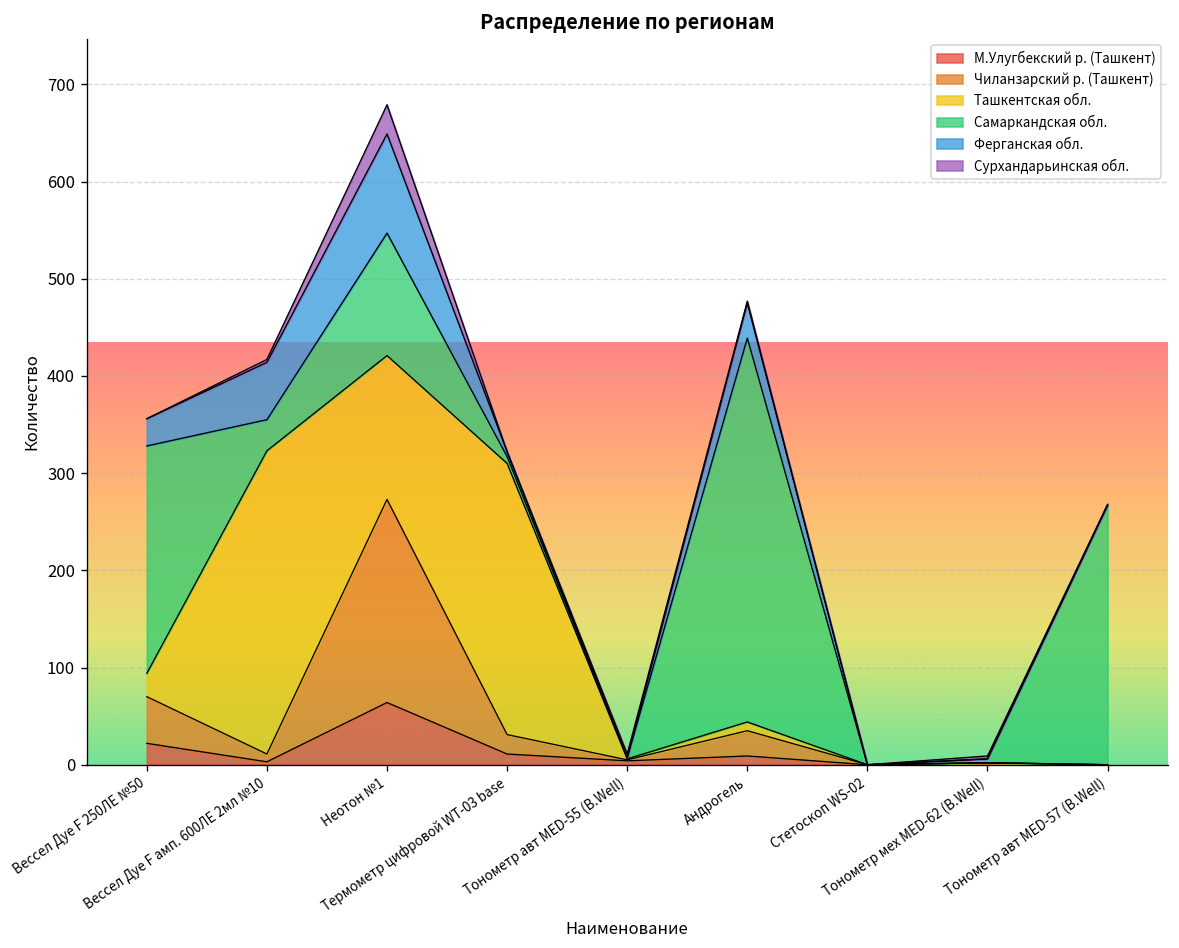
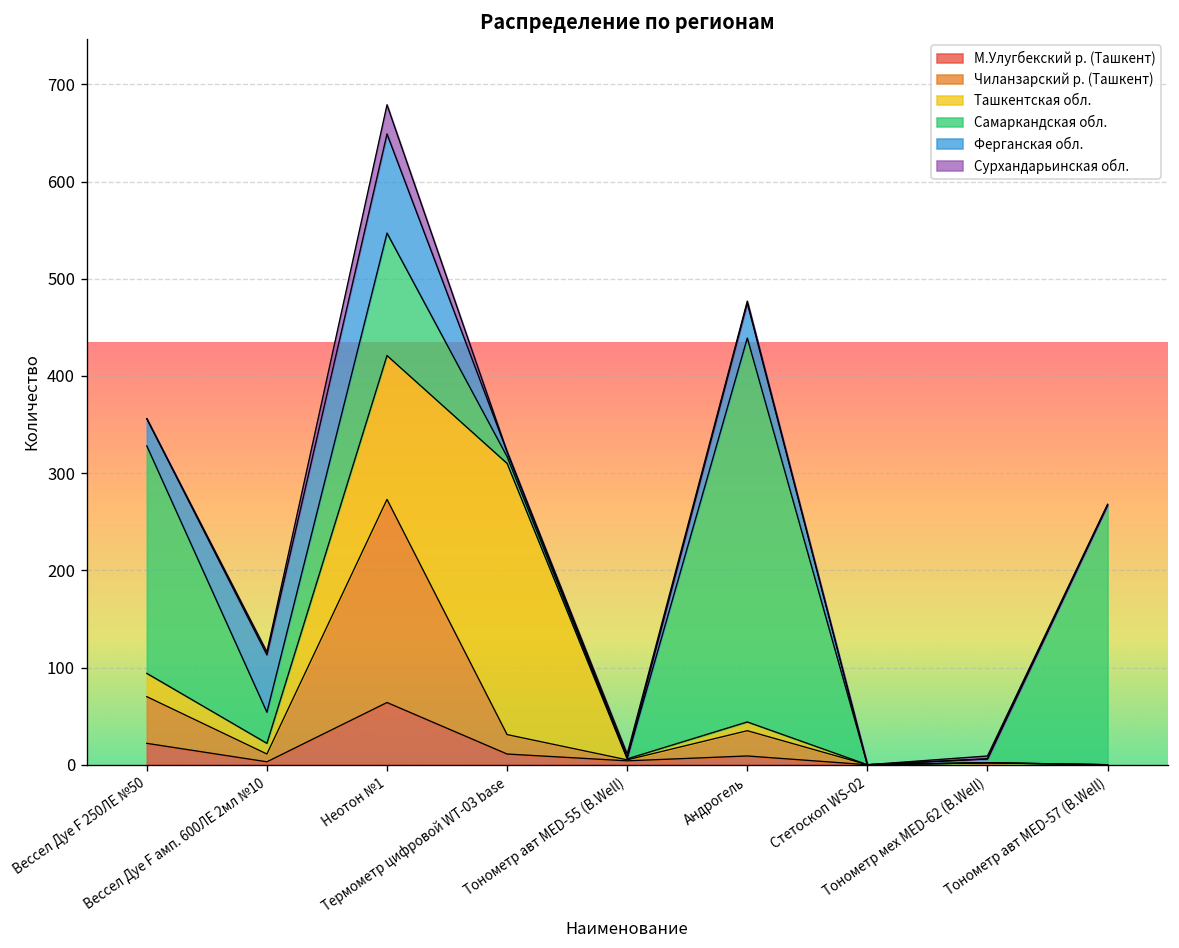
  {
    "Ташкентская обл.": {
      "Вессел Дуе F 250ЛЕ №50": 20,
-     "Вессел Дуе F амп. 600ЛЕ 2мл №10": 310,
+     "Вессел Дуе F амп. 600ЛЕ 2мл №10": 10,
      "Неотон №1": 150,
      "Термометр цифровой WT-03 base": 280,
      "Андрогель": 10
    },
    "Самаркандская обл.": {
      "Вессел Дуе F 250ЛЕ №50": 230,
      "Вессел Дуе F амп. 600ЛЕ 2мл №10": 30,
      "Неотон №1": 130,
      "Термометр цифровой WT-03 base": 10,
      "Андрогель": 400
    },
    "Ферганская обл.": {
      "Неотон №1": 100
    },
    "Сурхандарьинская обл.": {
      "Неотон №1": 30,
      "Тонометр авт MED-55 (B.Well)": 0
    }
  }
